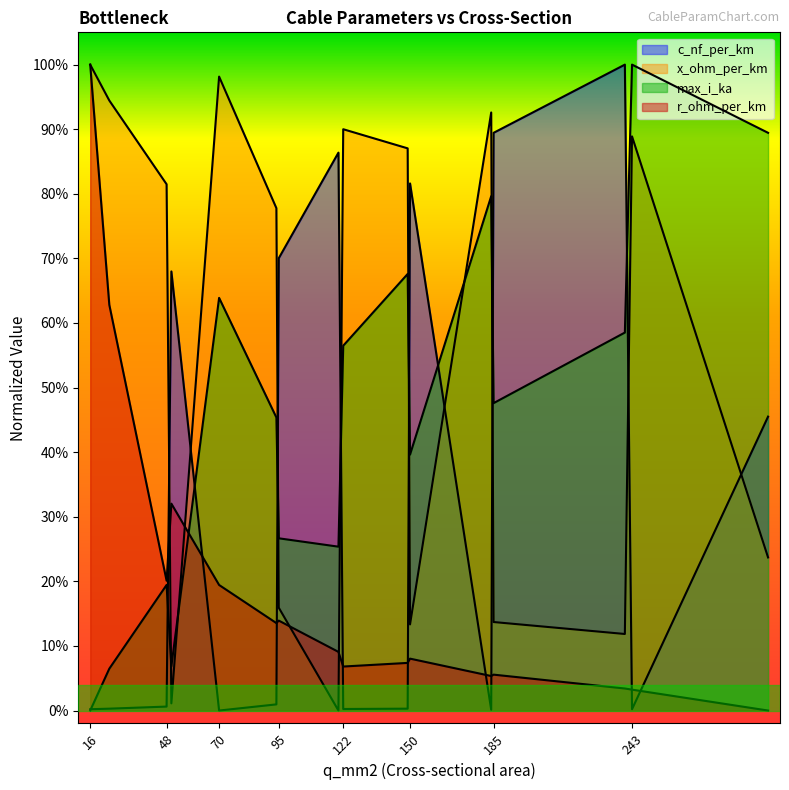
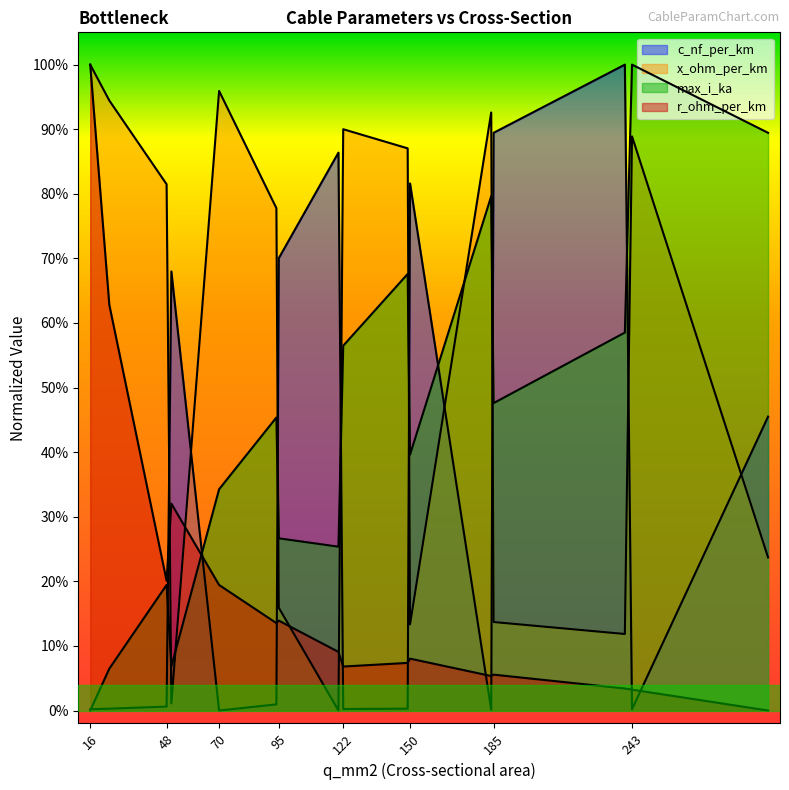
  {
    "c_nf_per_km": {
      "95": "70%",
      "150": "82%",
      "185": "89%"
    },
    "x_ohm_per_km": {
      "48": "81%",
-     "70": "98%",
+     "70": "96%",
      "95": "16%",
      "122": "90%",
      "150": "13%",
      "185": "14%",
      "243": "89%"
    },
    "max_i_ka": {
      "48": "19%",
-     "70": "64%",
+     "70": "34%",
      "95": "27%",
      "122": "56%",
      "150": "40%",
      "185": "48%",
      "243": "100%"
    },
    "r_ohm_per_km": {
      "48": "20%",
      "70": "19%",
      "95": "14%",
      "122": "7%",
      "150": "8%",
      "185": "6%"
    }
  }
